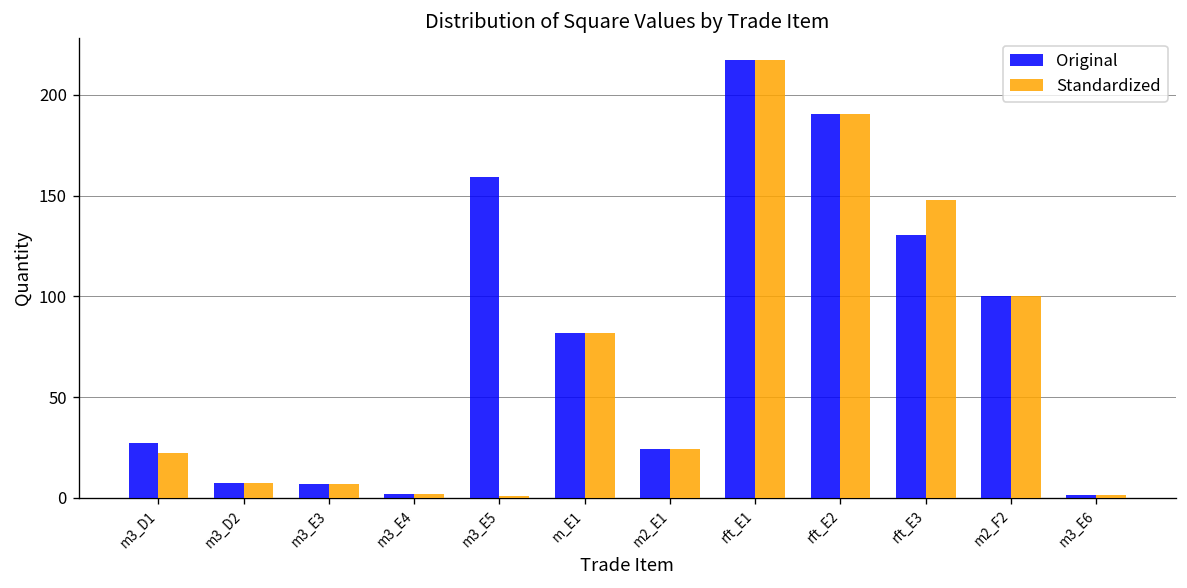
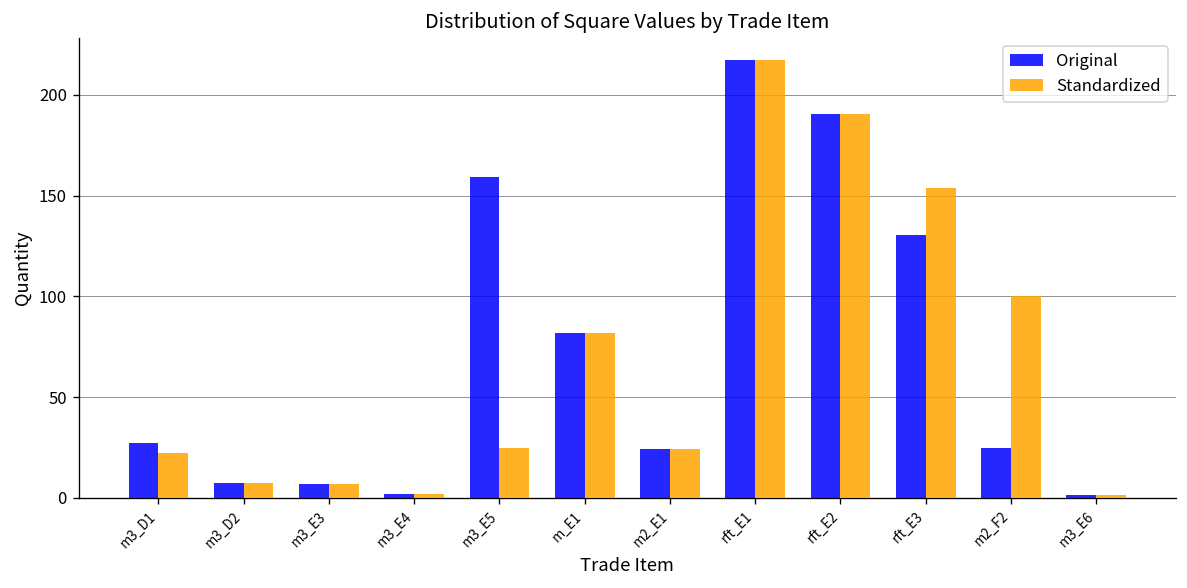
  {
    "Original": {
      "m3_D1": 27,
      "m3_D2": 7,
      "m3_E3": 7,
      "m3_E4": 2,
      "m3_E5": 159,
      "m_E1": 82,
      "m2_E1": 24,
      "rft_E1": 218,
      "rft_E2": 190,
      "rft_E3": 130,
-     "m2_F2": 100
+     "m2_F2": 25
    },
    "Standardized": {
      "m3_D1": 22,
      "m3_D2": 7,
      "m3_E3": 7,
      "m3_E4": 2,
-     "m3_E5": 1,
+     "m3_E5": 25,
      "m_E1": 82,
      "m2_E1": 24,
      "rft_E1": 218,
      "rft_E2": 190,
-     "rft_E3": 148,
+     "rft_E3": 154,
      "m2_F2": 100
    }
  }
